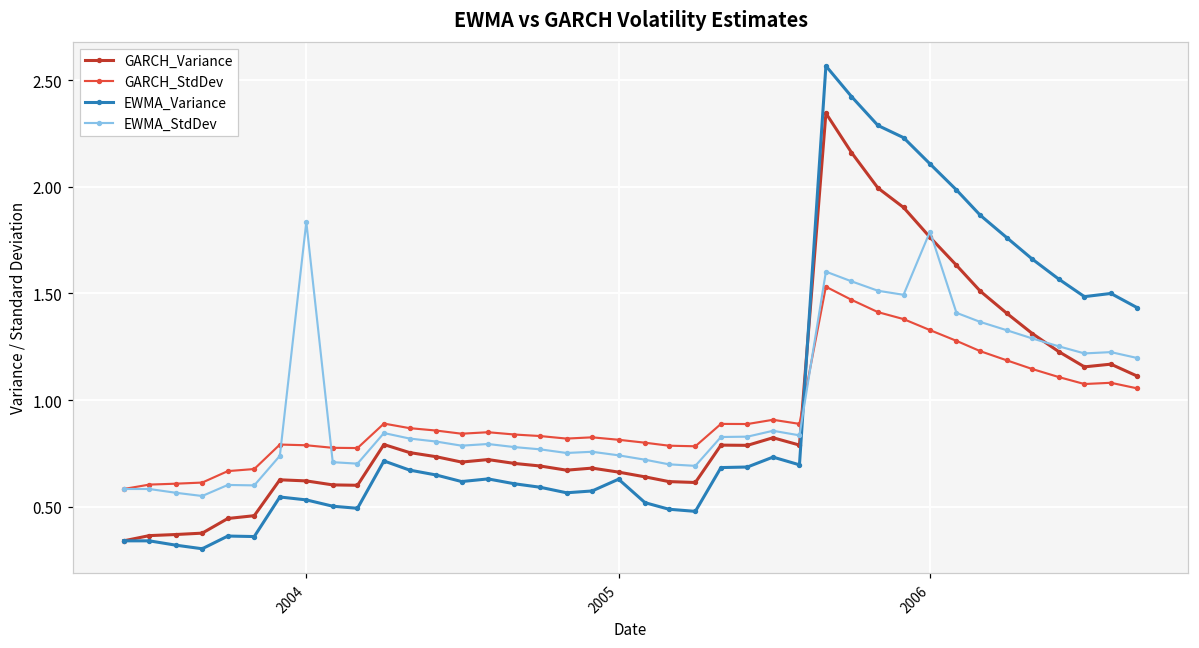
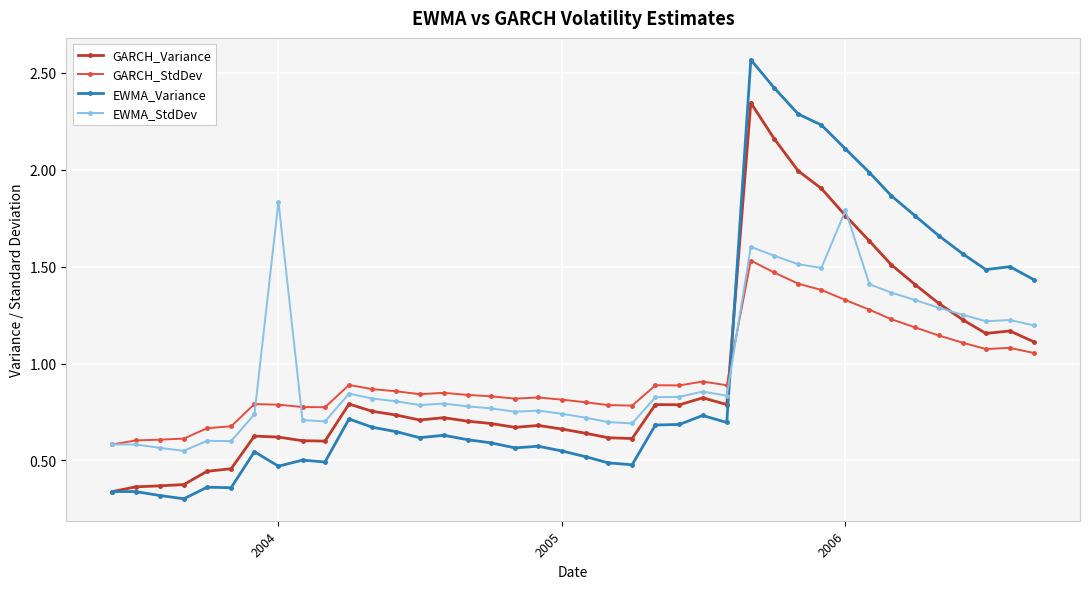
  {
    "EWMA_Variance": {
-     "2004": 0.53,
-     "2005": 0.63,
+     "2004": 0.47,
+     "2005": 0.55,
      "2006": 2.11
    },
    "EWMA_StdDev": {
      "2004": 1.84,
      "2005": 0.74,
      "2006": 1.79
    }
  }
